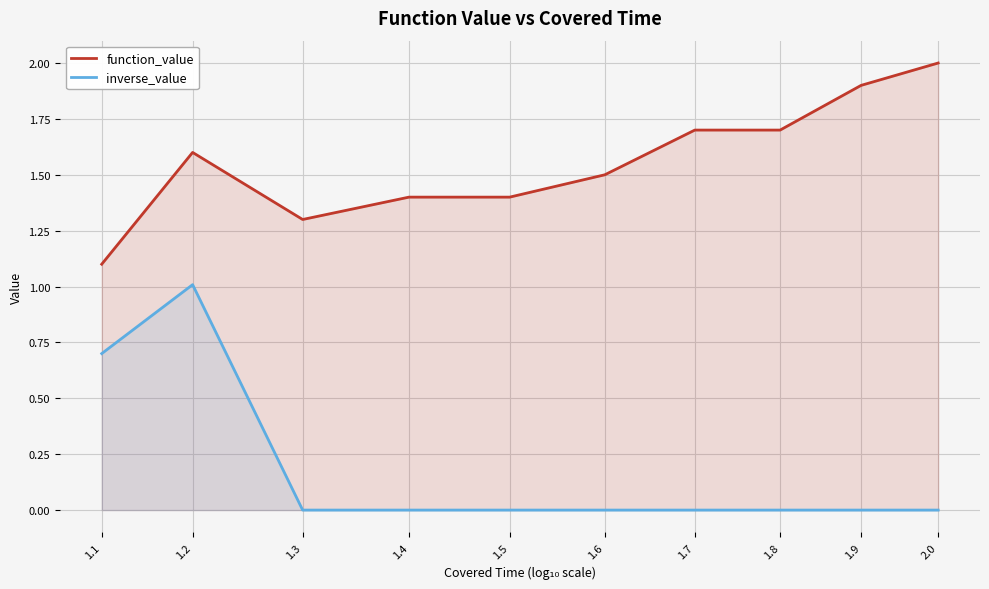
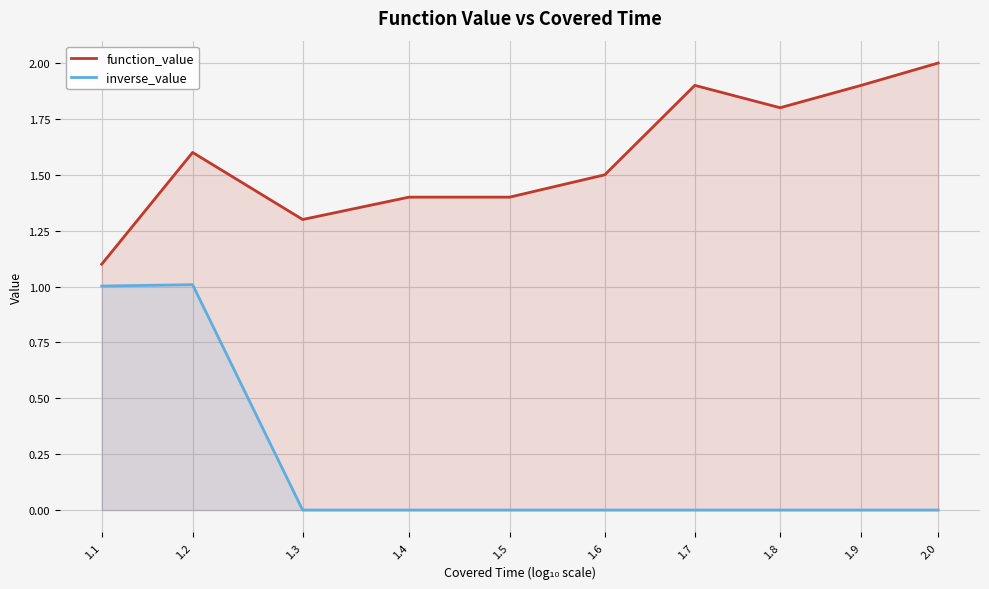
  {
    "function_value": {
      "1.1": 1.1,
      "1.2": 1.6,
      "1.3": 1.3,
      "1.4": 1.4,
      "1.5": 1.4,
      "1.6": 1.5,
-     "1.7": 1.7,
-     "1.8": 1.7,
+     "1.7": 1.9,
+     "1.8": 1.8,
      "1.9": 1.9,
      "2.0": 2.0
    },
    "inverse_value": {
-     "1.1": 0.70,
+     "1.1": 1.00,
      "1.2": 1.01,
      "1.3": 0.00,
      "1.4": 0.00,
      "1.5": 0.00,
      "1.6": 0.00,
      "1.7": 0.00,
      "1.8": 0.00,
      "1.9": 0.00,
      "2.0": 0.00
    }
  }
